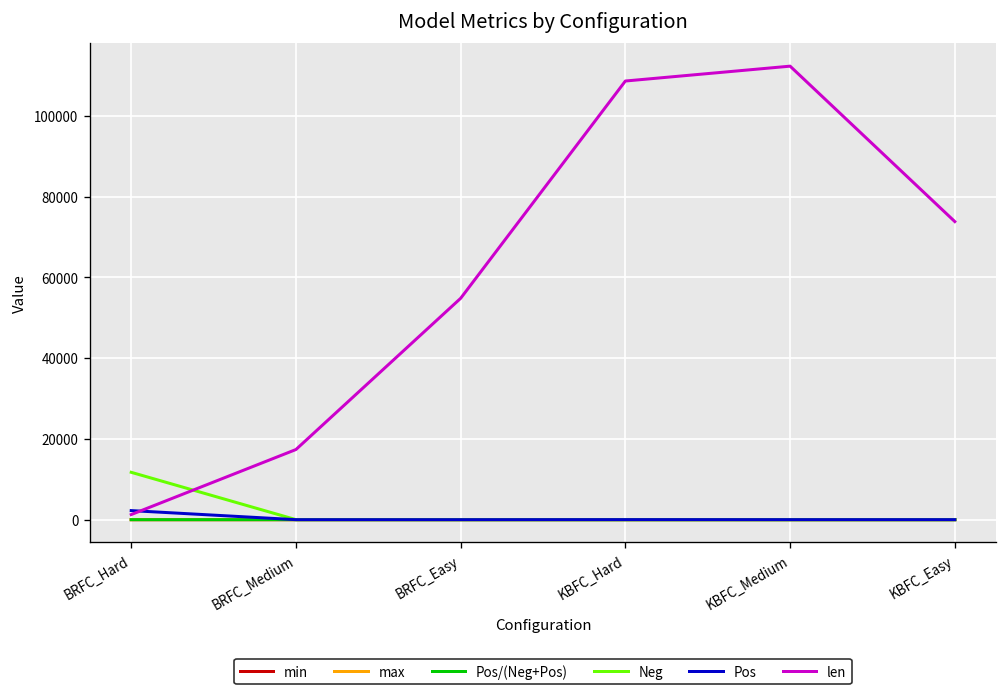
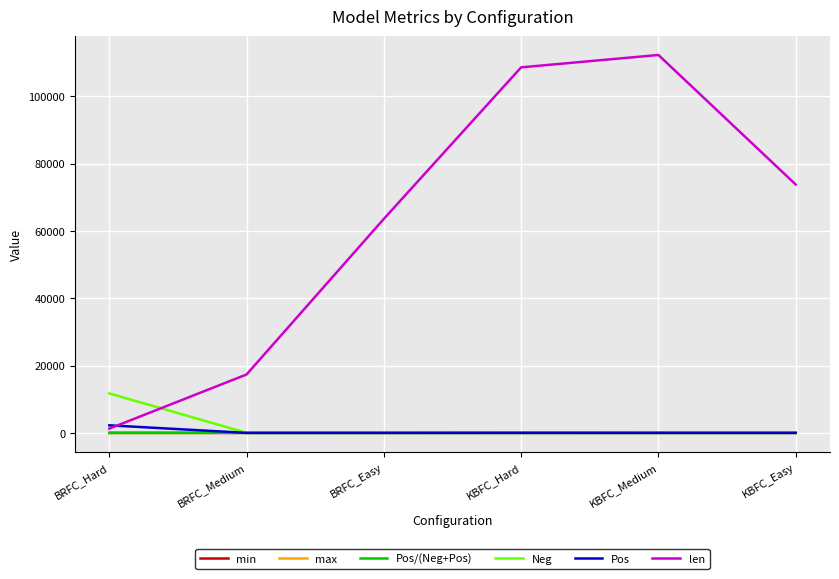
  {
    "Pos/(Neg+Pos)": {
      "BRFC_Hard": 0
    },
    "Neg": {
      "BRFC_Hard": 12000
    },
    "Pos": {
      "BRFC_Hard": 2000
    },
    "len": {
      "BRFC_Hard": 1000,
      "BRFC_Medium": 17000,
-     "BRFC_Easy": 55000,
+     "BRFC_Easy": 64000,
      "KBFC_Hard": 109000,
      "KBFC_Medium": 112000,
      "KBFC_Easy": 74000
    }
  }
